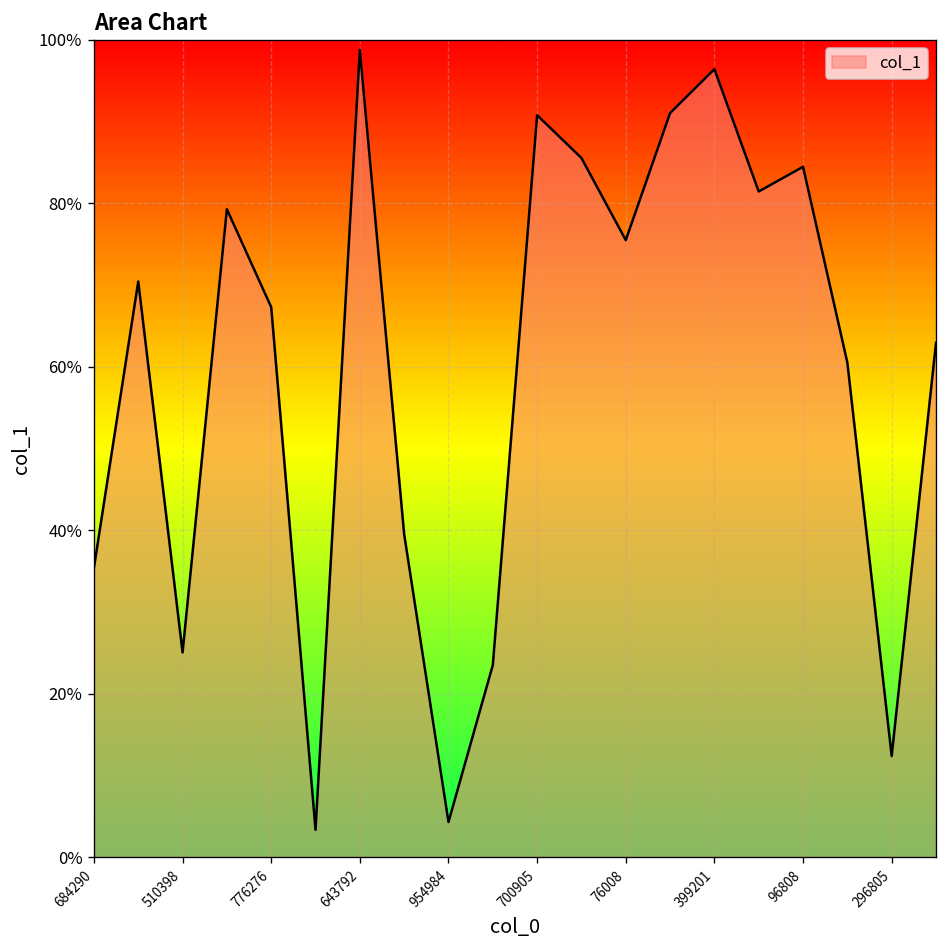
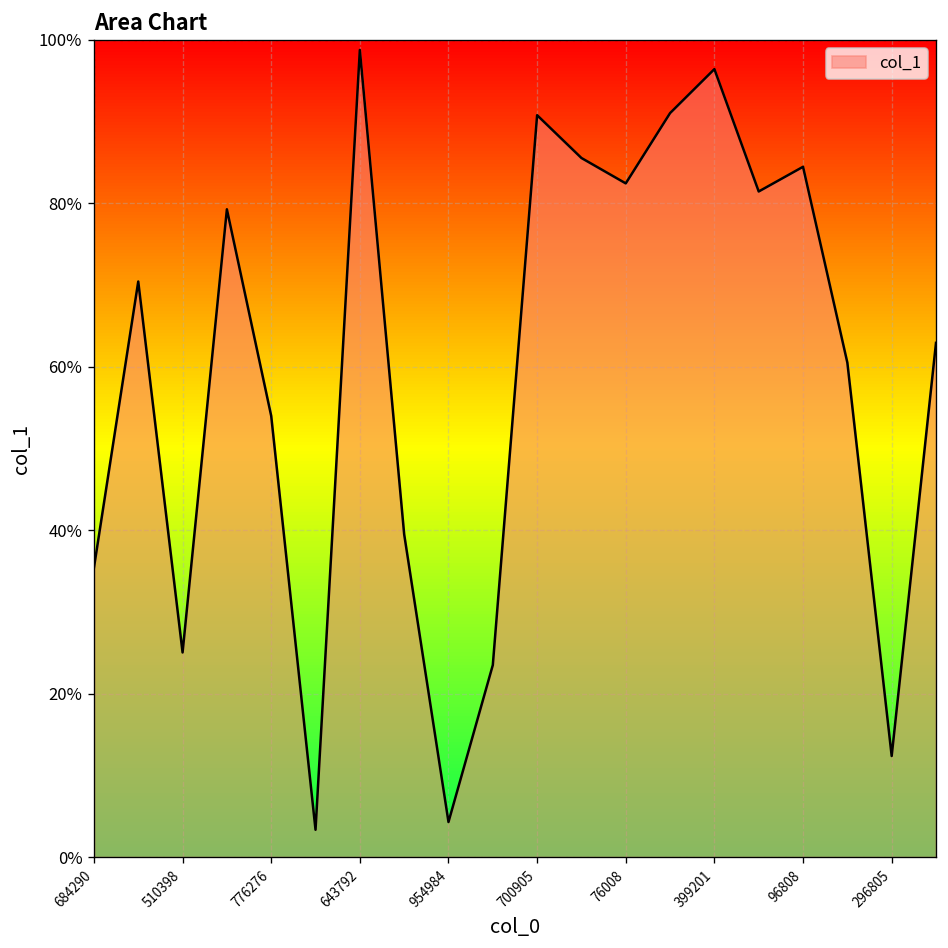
  {
    "684290": "35%",
    "510398": "25%",
-   "776276": "67%",
+   "776276": "54%",
    "643792": "99%",
    "954984": "4%",
    "700905": "91%",
-   "76008": "76%",
+   "76008": "82%",
    "399201": "96%",
    "96808": "84%",
    "296805": "12%"
  }
